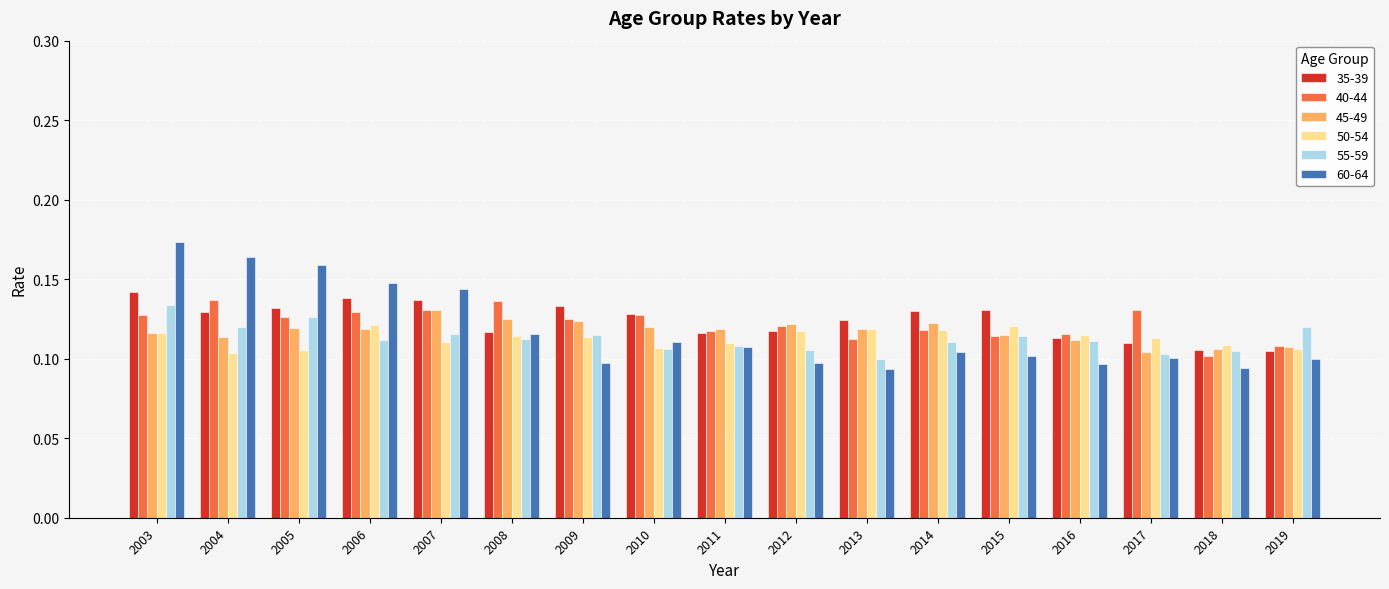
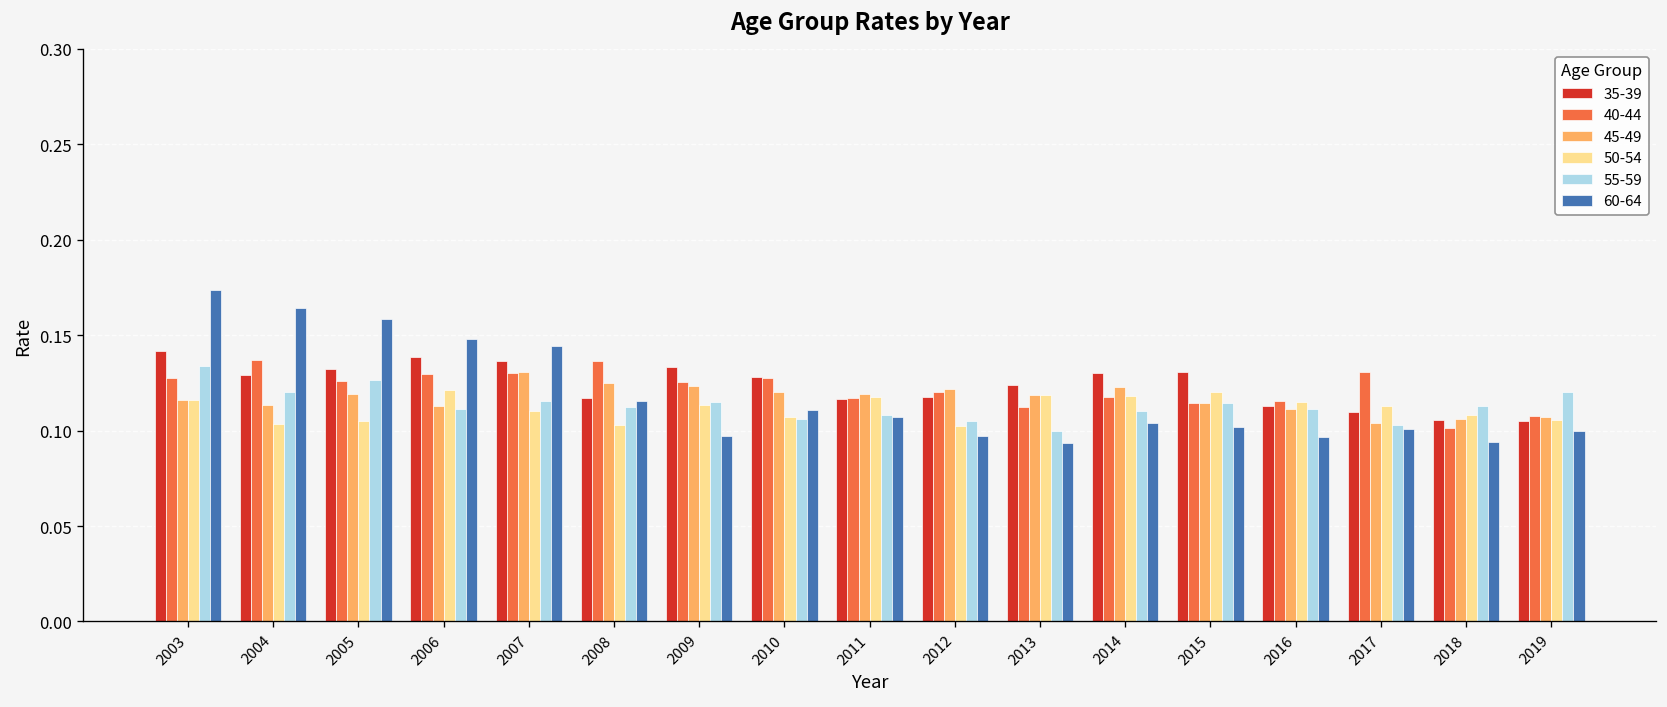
  {
    "35-39": {
      "2003": 0.142,
      "2004": 0.129,
      "2005": 0.132,
      "2006": 0.138,
      "2007": 0.137,
      "2008": 0.117,
      "2009": 0.133,
      "2010": 0.128,
      "2011": 0.116,
      "2012": 0.118,
      "2013": 0.124,
      "2014": 0.130,
      "2015": 0.131,
      "2016": 0.113,
      "2017": 0.110,
      "2018": 0.106,
      "2019": 0.105
    },
    "40-44": {
      "2003": 0.127,
      "2004": 0.137,
      "2005": 0.126,
      "2006": 0.129,
      "2007": 0.130,
      "2008": 0.136,
      "2009": 0.125,
      "2010": 0.128,
      "2011": 0.117,
      "2012": 0.120,
      "2013": 0.112,
      "2014": 0.118,
      "2015": 0.115,
      "2016": 0.116,
      "2017": 0.131,
      "2018": 0.102,
      "2019": 0.108
    },
    "45-49": {
      "2003": 0.116,
      "2004": 0.113,
      "2005": 0.119,
-     "2006": 0.119,
+     "2006": 0.113,
      "2007": 0.131,
      "2008": 0.125,
      "2009": 0.124,
      "2010": 0.120,
      "2011": 0.119,
      "2012": 0.122,
      "2013": 0.119,
      "2014": 0.123,
      "2015": 0.115,
      "2016": 0.112,
      "2017": 0.104,
      "2018": 0.106,
      "2019": 0.107
    },
    "50-54": {
      "2003": 0.116,
      "2004": 0.104,
      "2005": 0.105,
      "2006": 0.121,
      "2007": 0.110,
-     "2008": 0.114,
+     "2008": 0.103,
      "2009": 0.114,
      "2010": 0.107,
-     "2011": 0.110,
-     "2012": 0.118,
+     "2011": 0.118,
+     "2012": 0.102,
      "2013": 0.119,
      "2014": 0.118,
      "2015": 0.120,
      "2016": 0.115,
      "2017": 0.113,
      "2018": 0.108,
      "2019": 0.106
    },
    "55-59": {
      "2003": 0.134,
      "2004": 0.120,
      "2005": 0.126,
      "2006": 0.112,
      "2007": 0.116,
      "2008": 0.112,
      "2009": 0.115,
      "2010": 0.106,
      "2011": 0.108,
      "2012": 0.105,
      "2013": 0.100,
      "2014": 0.110,
      "2015": 0.114,
      "2016": 0.111,
      "2017": 0.103,
-     "2018": 0.105,
+     "2018": 0.113,
      "2019": 0.120
    },
    "60-64": {
      "2003": 0.173,
      "2004": 0.164,
      "2005": 0.159,
      "2006": 0.148,
      "2007": 0.144,
      "2008": 0.116,
      "2009": 0.097,
      "2010": 0.111,
      "2011": 0.107,
      "2012": 0.097,
      "2013": 0.094,
      "2014": 0.104,
      "2015": 0.102,
      "2016": 0.097,
      "2017": 0.101,
      "2018": 0.094,
      "2019": 0.100
    }
  }
